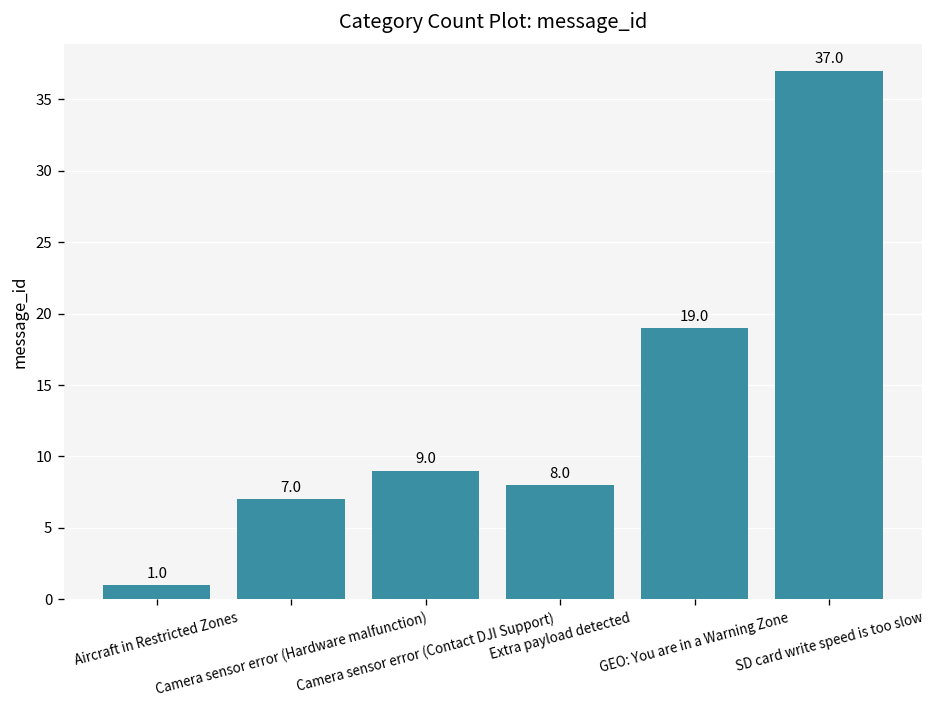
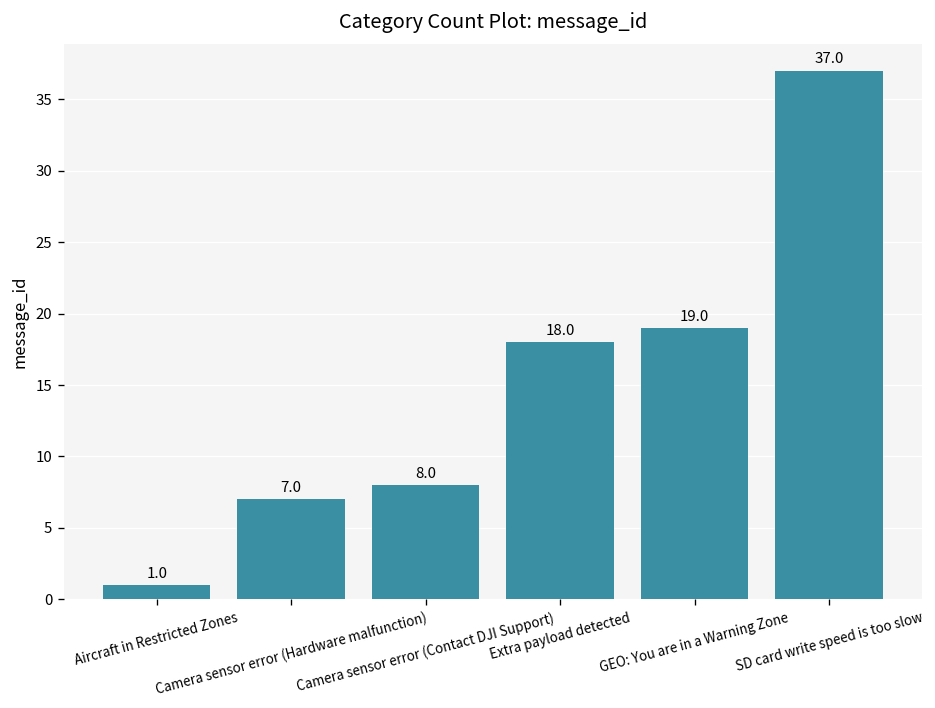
  {
    "Aircraft in Restricted Zones": 1.0,
    "Camera sensor error (Hardware malfunction)": 7.0,
-   "Camera sensor error (Contact DJI Support)": 9.0,
-   "Extra payload detected": 8.0,
+   "Camera sensor error (Contact DJI Support)": 8.0,
+   "Extra payload detected": 18.0,
    "GEO: You are in a Warning Zone": 19.0,
    "SD card write speed is too slow": 37.0
  }
